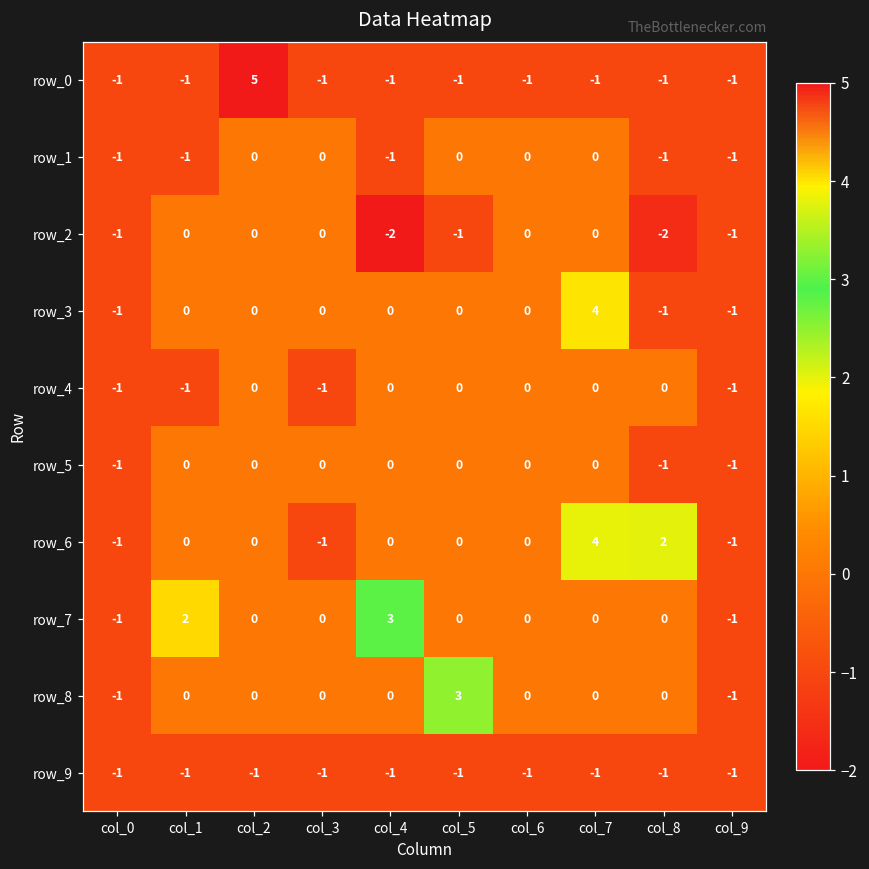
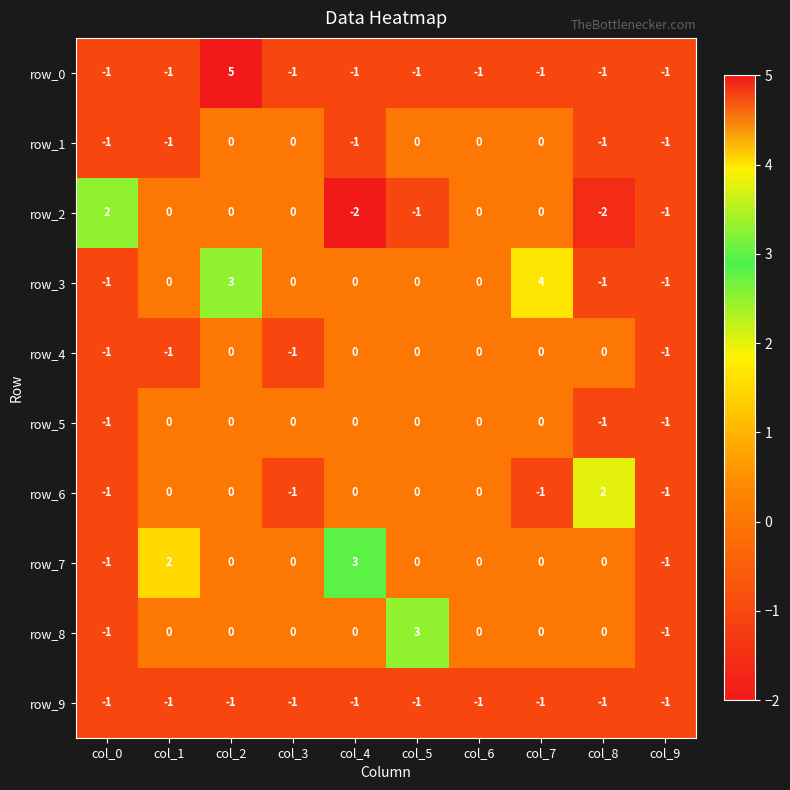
  {
    "row_0": {
      "col_0": -1,
      "col_1": -1,
      "col_2": 5,
      "col_3": -1,
      "col_4": -1,
      "col_5": -1,
      "col_6": -1,
      "col_7": -1,
      "col_8": -1,
      "col_9": -1
    },
    "row_1": {
      "col_0": -1,
      "col_1": -1,
      "col_2": 0,
      "col_3": 0,
      "col_4": -1,
      "col_5": 0,
      "col_6": 0,
      "col_7": 0,
      "col_8": -1,
      "col_9": -1
    },
    "row_2": {
-     "col_0": -1,
+     "col_0": 2,
      "col_1": 0,
      "col_2": 0,
      "col_3": 0,
      "col_4": -2,
      "col_5": -1,
      "col_6": 0,
      "col_7": 0,
      "col_8": -2,
      "col_9": -1
    },
    "row_3": {
      "col_0": -1,
      "col_1": 0,
-     "col_2": 0,
+     "col_2": 3,
      "col_3": 0,
      "col_4": 0,
      "col_5": 0,
      "col_6": 0,
      "col_7": 4,
      "col_8": -1,
      "col_9": -1
    },
    "row_4": {
      "col_0": -1,
      "col_1": -1,
      "col_2": 0,
      "col_3": -1,
      "col_4": 0,
      "col_5": 0,
      "col_6": 0,
      "col_7": 0,
      "col_8": 0,
      "col_9": -1
    },
    "row_5": {
      "col_0": -1,
      "col_1": 0,
      "col_2": 0,
      "col_3": 0,
      "col_4": 0,
      "col_5": 0,
      "col_6": 0,
      "col_7": 0,
      "col_8": -1,
      "col_9": -1
    },
    "row_6": {
      "col_0": -1,
      "col_1": 0,
      "col_2": 0,
      "col_3": -1,
      "col_4": 0,
      "col_5": 0,
      "col_6": 0,
-     "col_7": 4,
+     "col_7": -1,
      "col_8": 2,
      "col_9": -1
    },
    "row_7": {
      "col_0": -1,
      "col_1": 2,
      "col_2": 0,
      "col_3": 0,
      "col_4": 3,
      "col_5": 0,
      "col_6": 0,
      "col_7": 0,
      "col_8": 0,
      "col_9": -1
    },
    "row_8": {
      "col_0": -1,
      "col_1": 0,
      "col_2": 0,
      "col_3": 0,
      "col_4": 0,
      "col_5": 3,
      "col_6": 0,
      "col_7": 0,
      "col_8": 0,
      "col_9": -1
    },
    "row_9": {
      "col_0": -1,
      "col_1": -1,
      "col_2": -1,
      "col_3": -1,
      "col_4": -1,
      "col_5": -1,
      "col_6": -1,
      "col_7": -1,
      "col_8": -1,
      "col_9": -1
    }
  }
